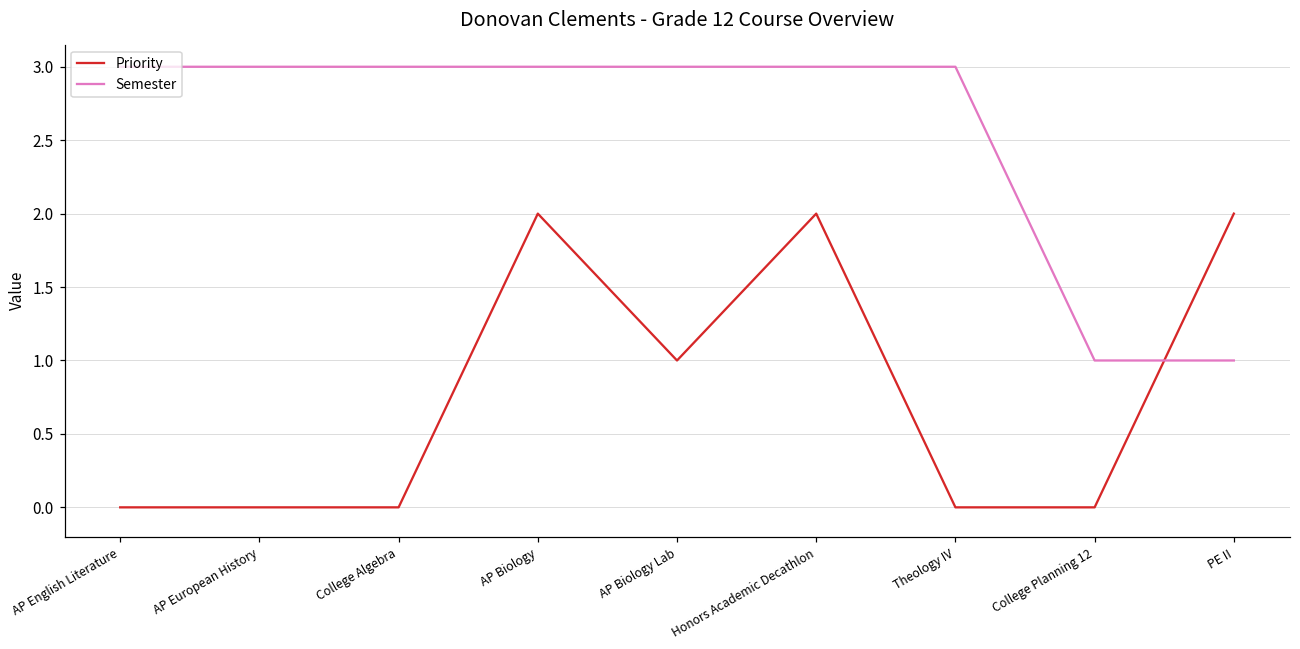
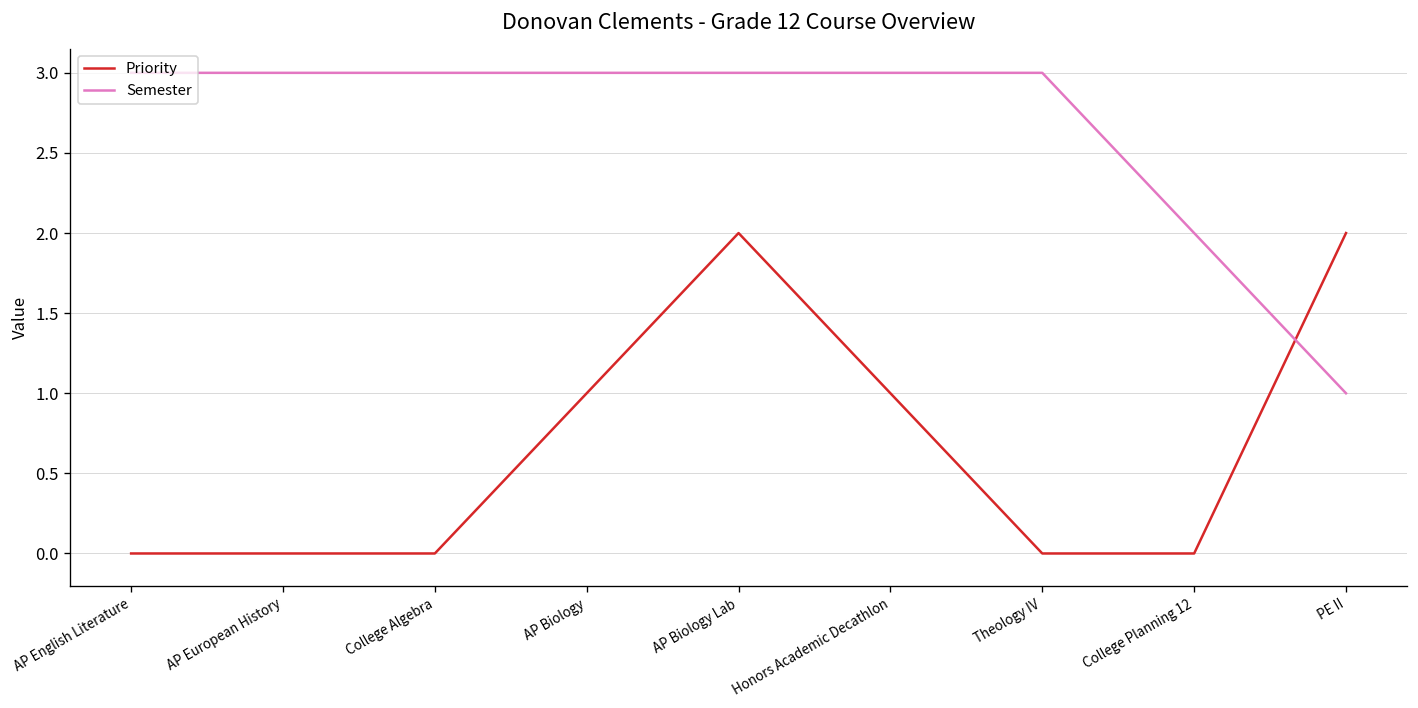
  {
    "Priority": {
      "AP English Literature": 0,
      "AP European History": 0,
      "College Algebra": 0,
-     "AP Biology": 2,
-     "AP Biology Lab": 1,
-     "Honors Academic Decathlon": 2,
+     "AP Biology": 1,
+     "AP Biology Lab": 2,
+     "Honors Academic Decathlon": 1,
      "Theology IV": 0,
      "College Planning 12": 0,
      "PE II": 2
    },
    "Semester": {
      "AP European History": 3,
      "College Algebra": 3,
      "AP Biology": 3,
      "AP Biology Lab": 3,
      "Honors Academic Decathlon": 3,
      "Theology IV": 3,
-     "College Planning 12": 1,
+     "College Planning 12": 2,
      "PE II": 1
    }
  }
